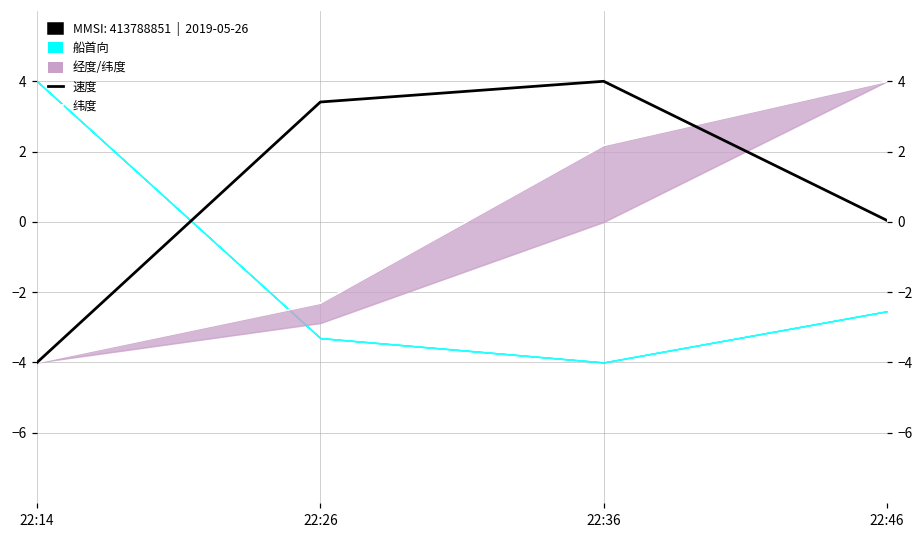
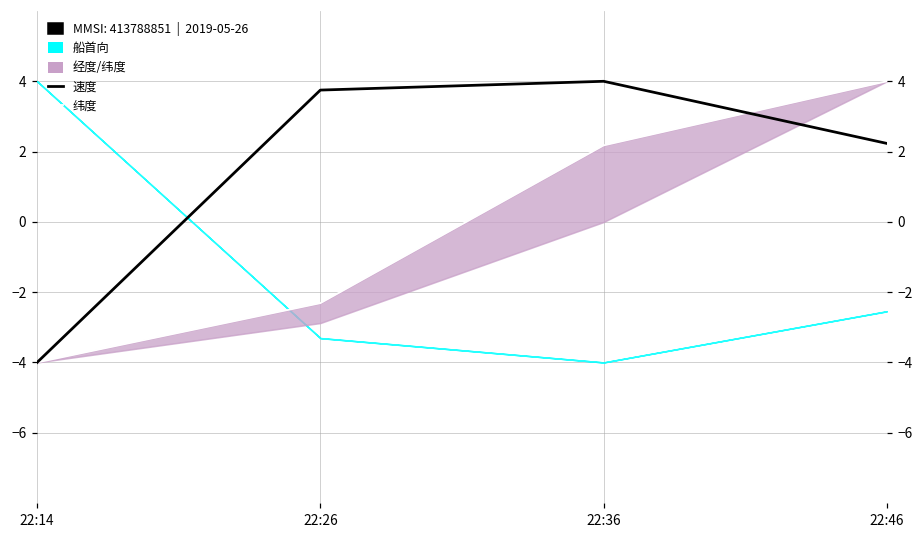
  {
    "船首向": {
      "22:14": 0.0,
      "22:36": 0.0
    },
    "经度/纬度": {
      "22:26": -2.3,
      "22:36": 2.2,
      "22:46": 4.0
    },
    "速度": {
-     "22:26": 3.4,
+     "22:26": 3.7,
      "22:36": 4.0,
-     "22:46": 0.0
+     "22:46": 2.2
    }
  }
